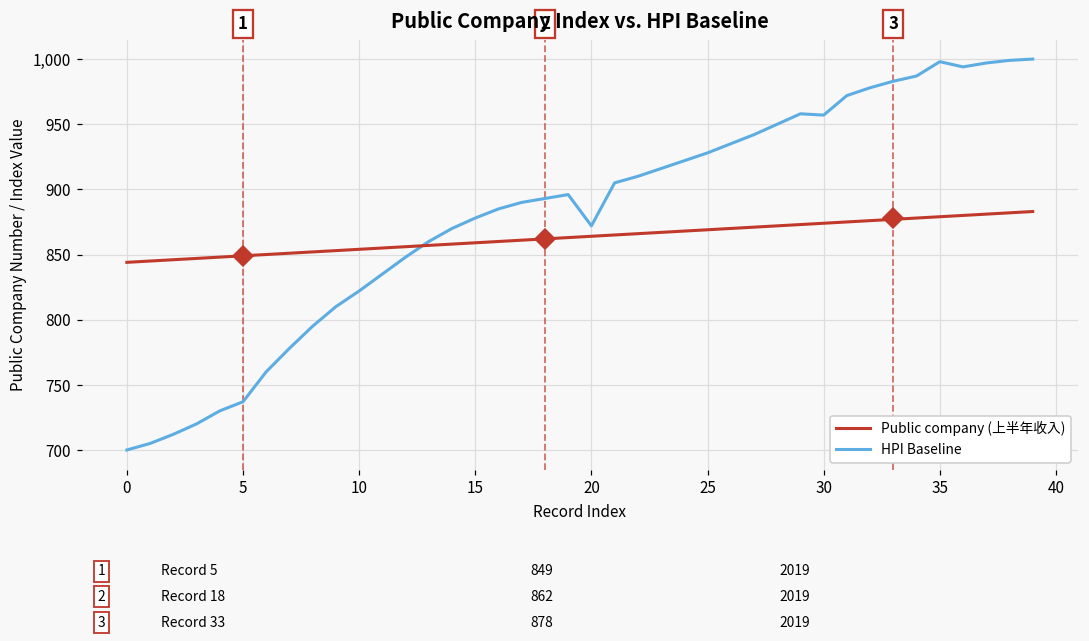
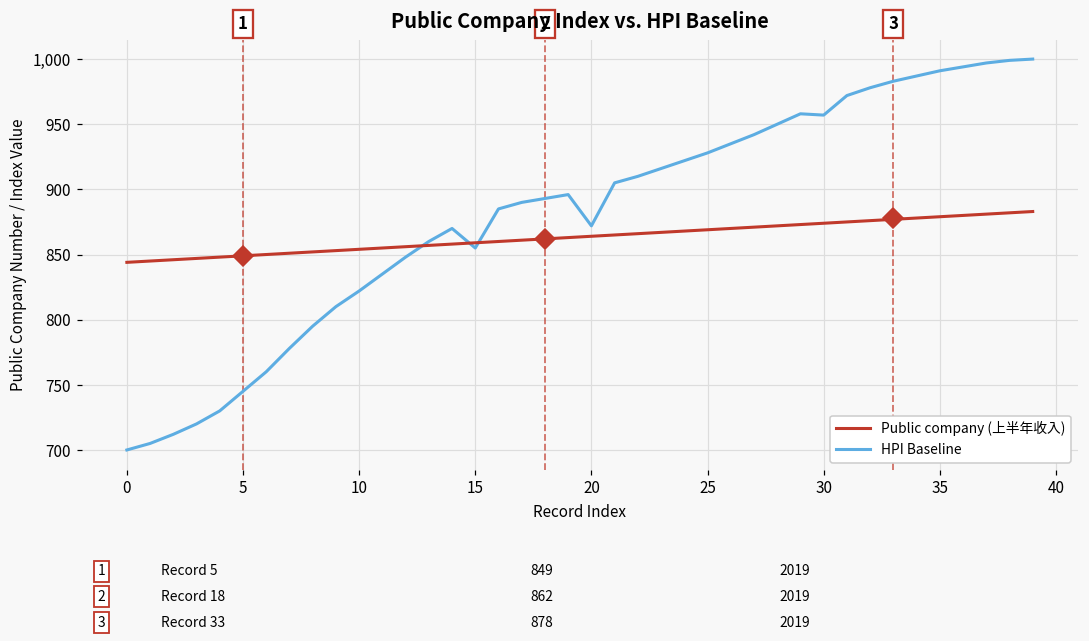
  {
    "HPI Baseline": {
      "0": 700,
-     "5": 737,
+     "5": 745,
      "10": 822,
-     "15": 878,
+     "15": 855,
      "20": 872,
      "25": 928,
      "30": 957,
-     "35": 998
+     "35": 991
    }
  }
